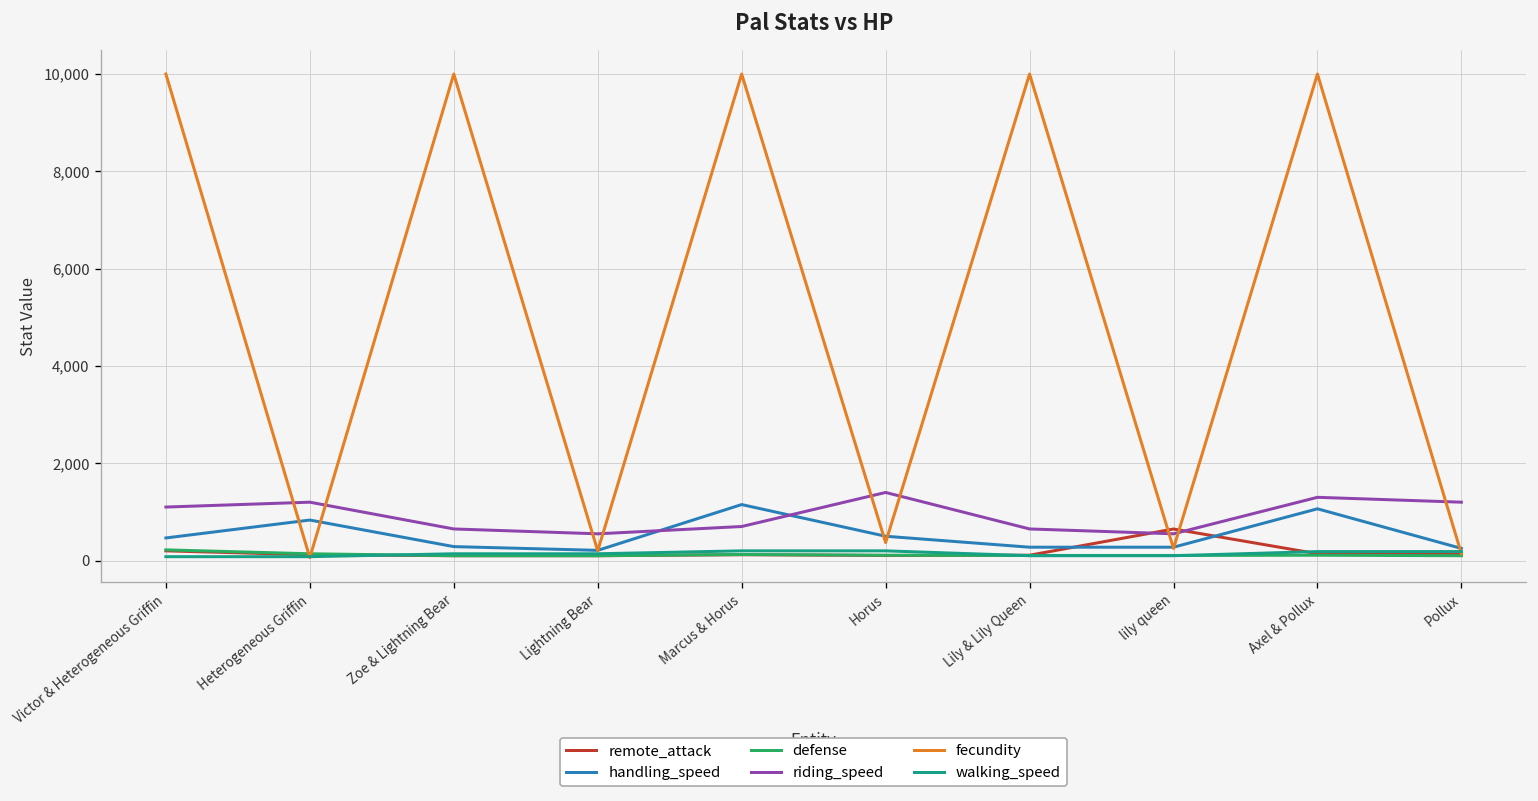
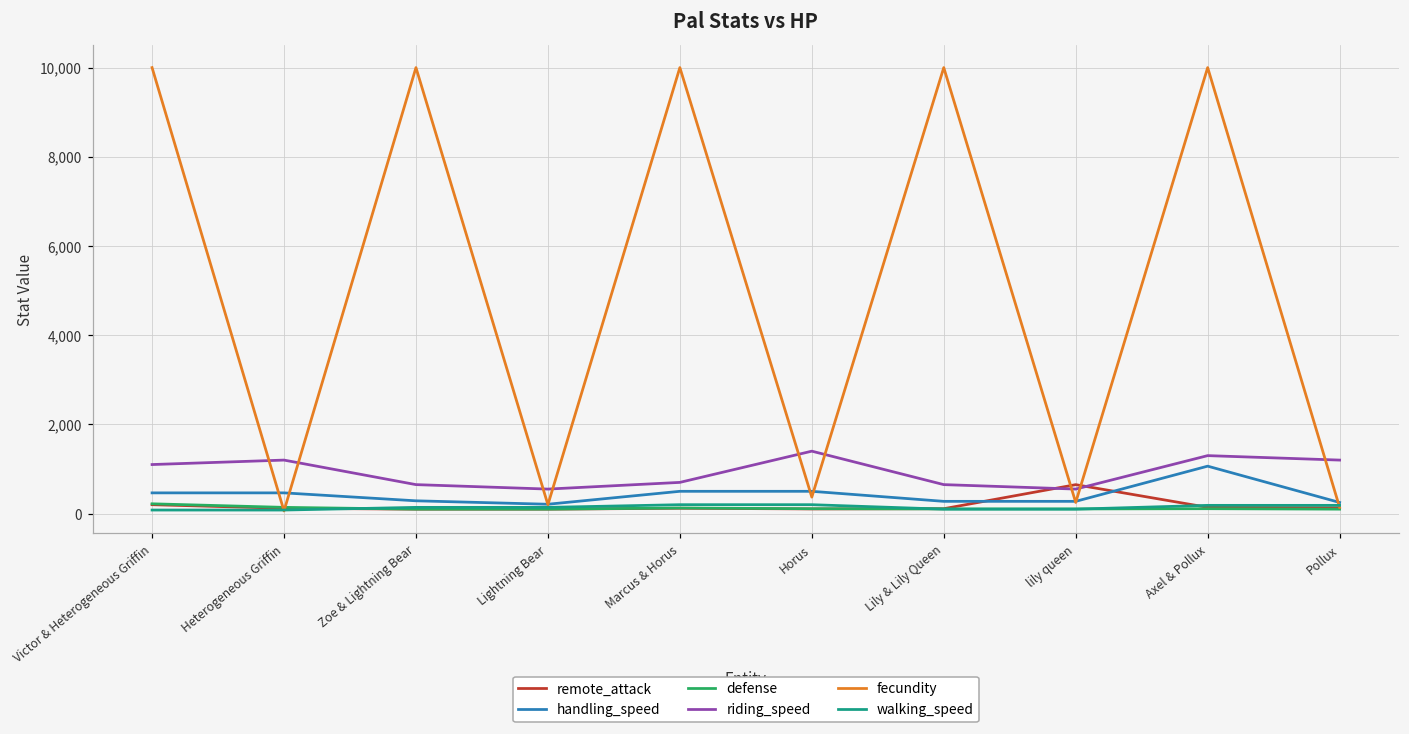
  {
    "remote_attack": {
      "lily queen": "600"
    },
    "handling_speed": {
      "Victor & Heterogeneous Griffin": "500",
-     "Heterogeneous Griffin": "800",
+     "Heterogeneous Griffin": "500",
      "Zoe & Lightning Bear": "300",
-     "Marcus & Horus": "1,200",
+     "Marcus & Horus": "500",
      "Horus": "500",
      "Lily & Lily Queen": "300",
      "Axel & Pollux": "1,100",
      "Pollux": "300"
    },
    "riding_speed": {
      "Victor & Heterogeneous Griffin": "1,100",
      "Heterogeneous Griffin": "1,200",
      "Zoe & Lightning Bear": "700",
      "Lightning Bear": "600",
      "Marcus & Horus": "700",
      "Horus": "1,400",
      "Lily & Lily Queen": "700",
      "lily queen": "600",
      "Axel & Pollux": "1,300",
      "Pollux": "1,200"
    },
    "fecundity": {
      "Victor & Heterogeneous Griffin": "10,000",
      "Zoe & Lightning Bear": "10,000",
      "Marcus & Horus": "10,000",
      "Horus": "400",
      "Lily & Lily Queen": "10,000",
      "Axel & Pollux": "10,000"
    }
  }
